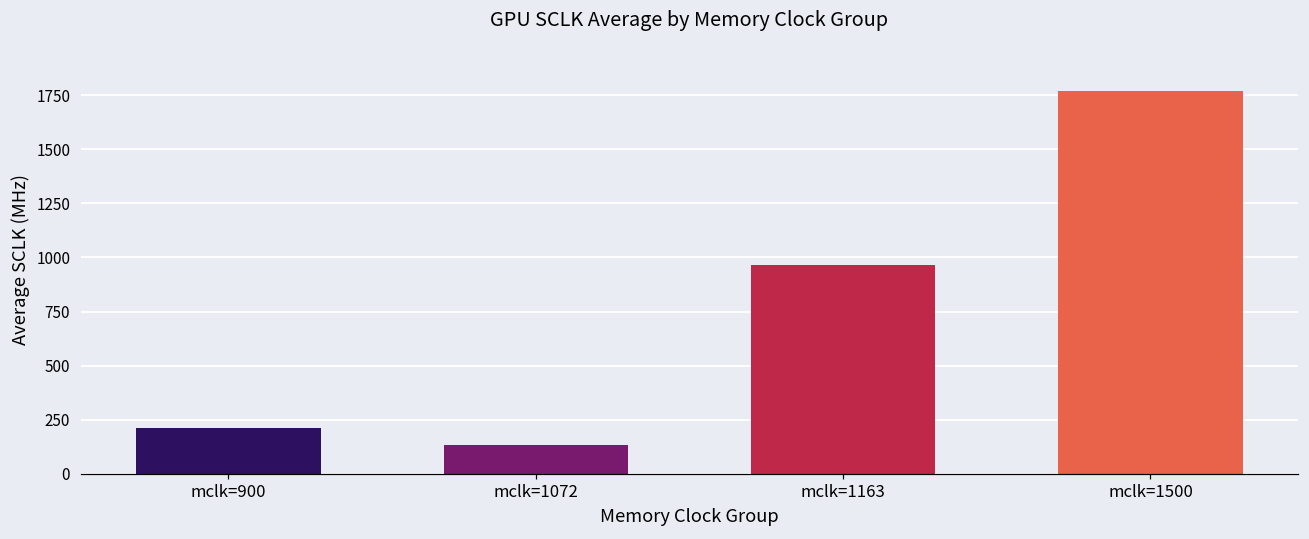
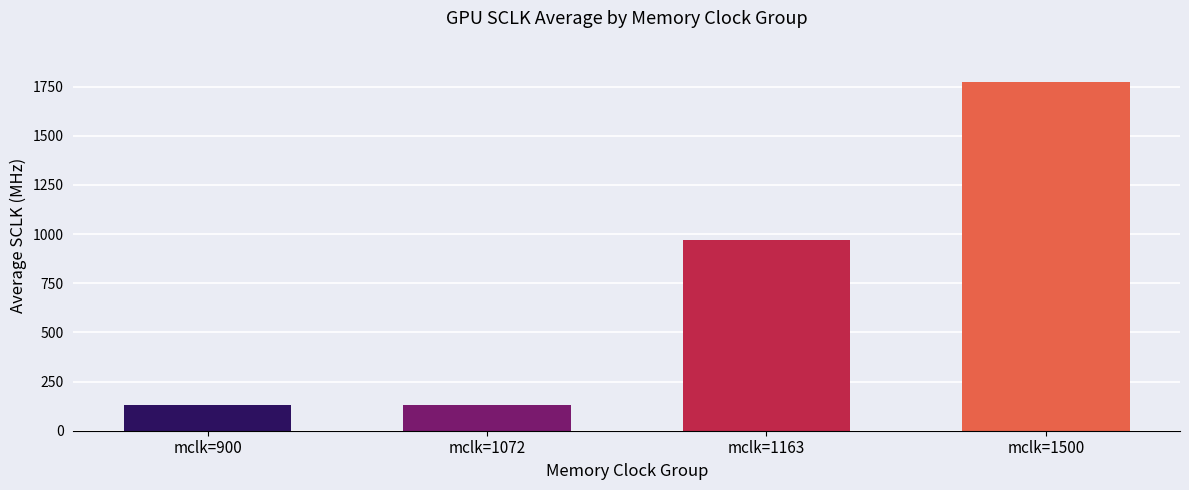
  {
-   "mclk=900": 210,
+   "mclk=900": 130,
    "mclk=1072": 130,
    "mclk=1163": 970,
    "mclk=1500": 1770
  }
